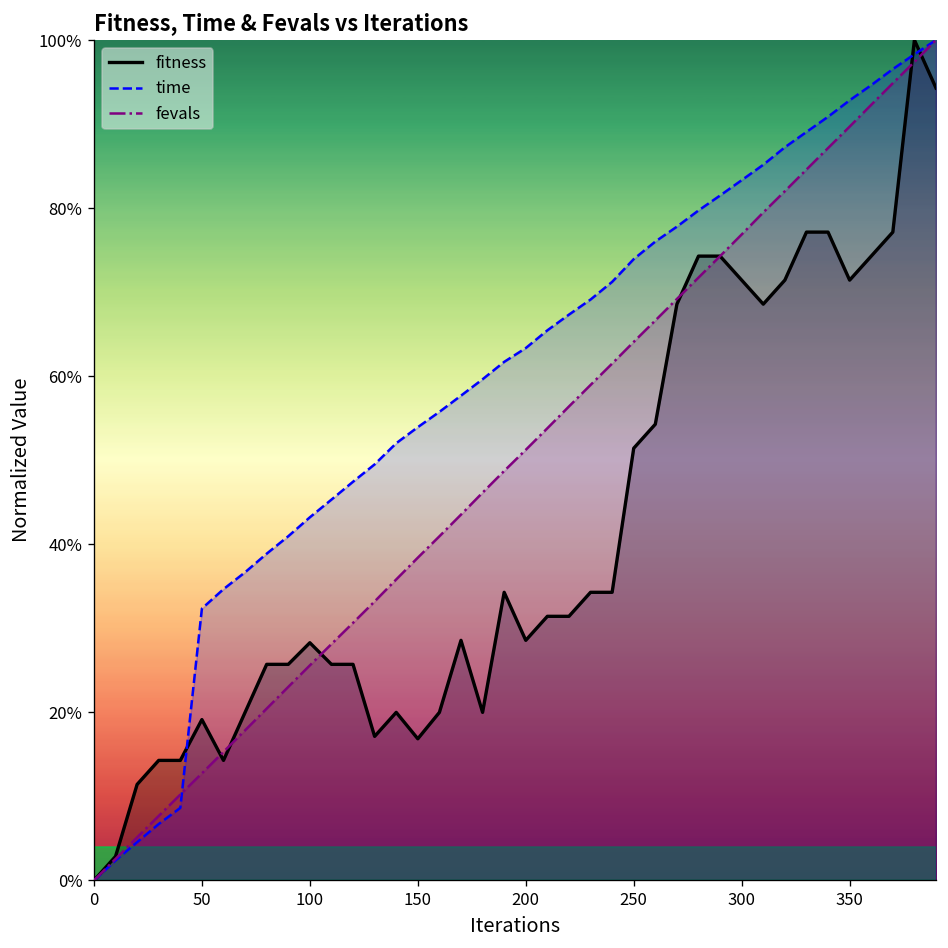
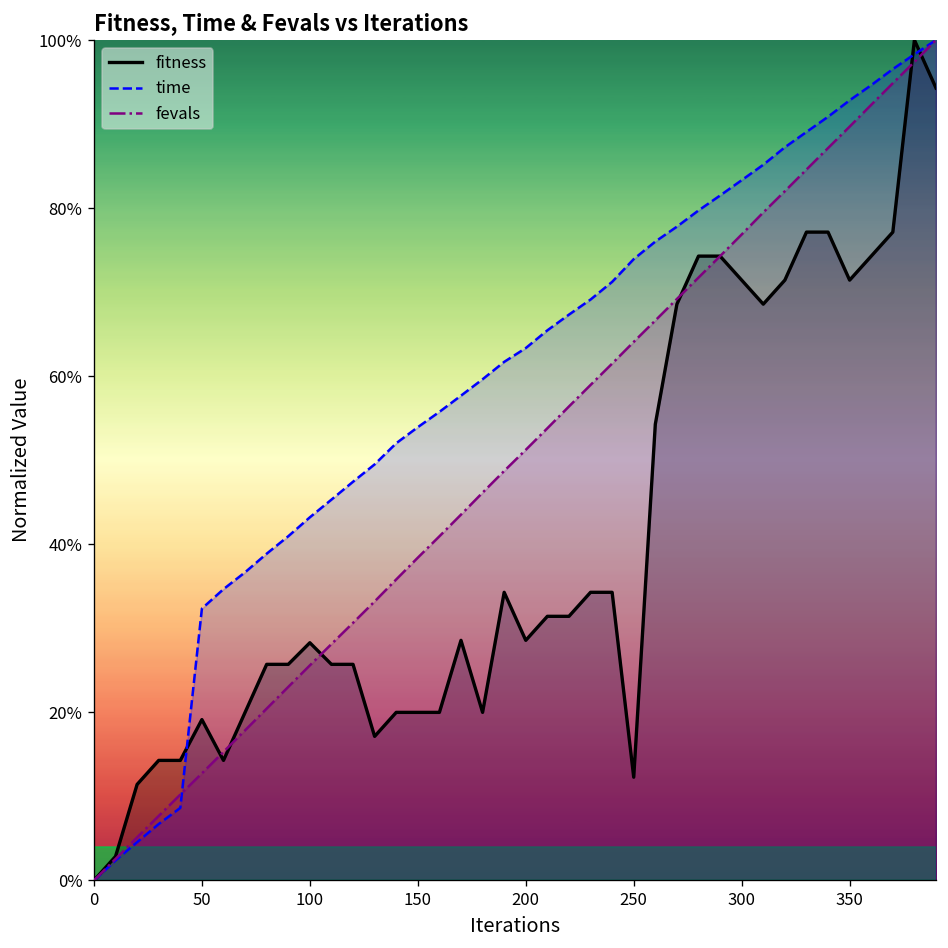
  {
    "fitness": {
      "50": "19%",
      "100": "28%",
-     "150": "17%",
+     "150": "20%",
      "200": "29%",
-     "250": "51%",
+     "250": "12%",
      "300": "71%",
      "350": "71%"
    }
  }
